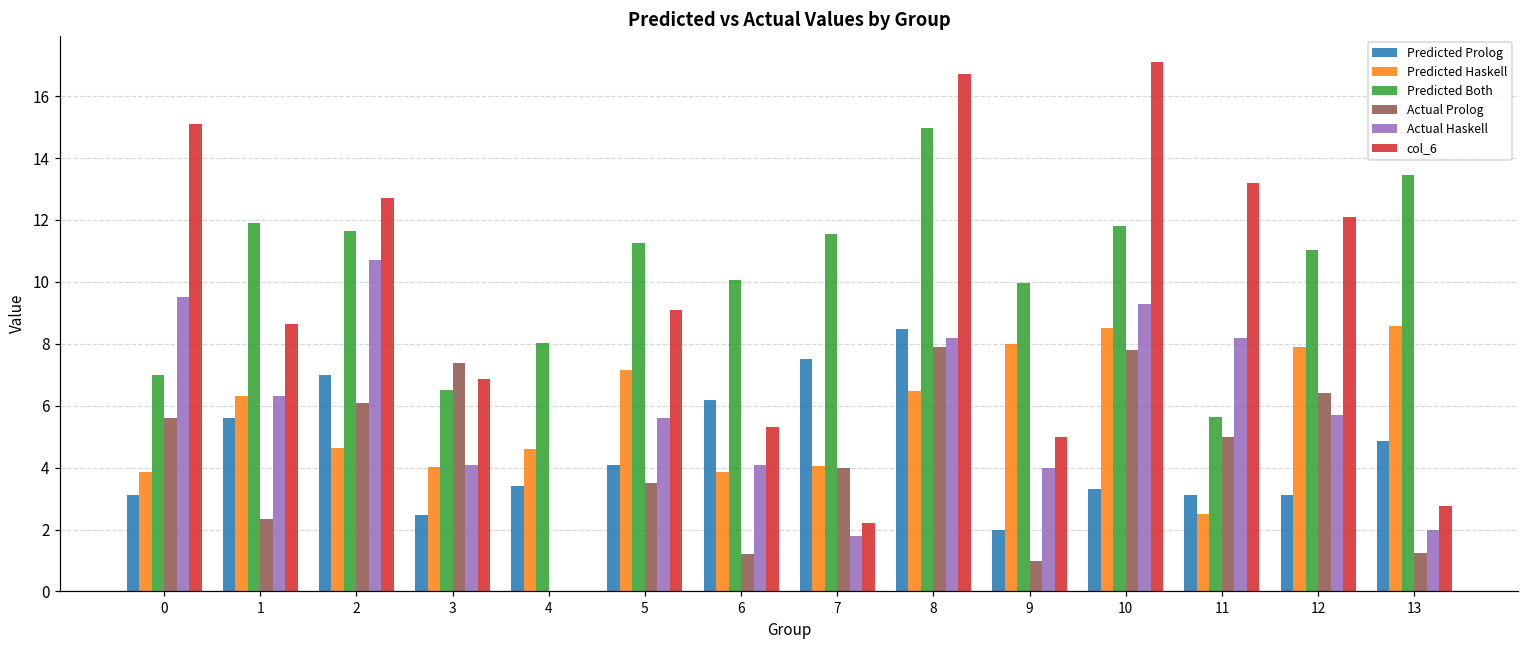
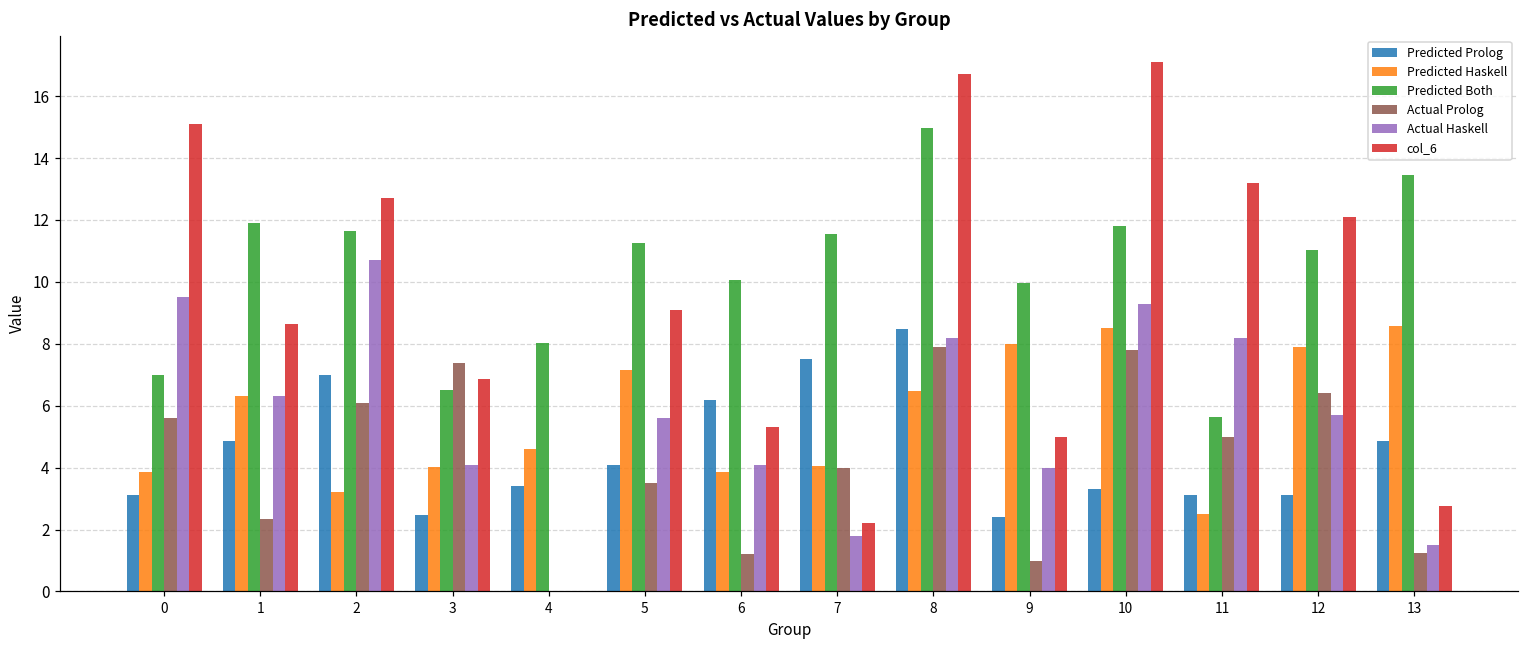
  {
    "Predicted Prolog": {
      "0": 3.1,
-     "1": 5.6,
+     "1": 4.9,
      "2": 7.0,
      "3": 2.5,
      "4": 3.4,
      "5": 4.1,
      "6": 6.2,
      "7": 7.5,
      "8": 8.5,
-     "9": 2.0,
+     "9": 2.4,
      "10": 3.3,
      "11": 3.1,
      "12": 3.1,
      "13": 4.9
    },
    "Predicted Haskell": {
      "0": 3.9,
      "1": 6.3,
-     "2": 4.6,
+     "2": 3.2,
      "3": 4.0,
      "4": 4.6,
      "5": 7.2,
      "6": 3.9,
      "7": 4.0,
      "8": 6.5,
      "9": 8.0,
      "10": 8.5,
      "11": 2.5,
      "12": 7.9,
      "13": 8.6
    },
    "Predicted Both": {
      "0": 7.0,
      "1": 11.9,
      "2": 11.6,
      "3": 6.5,
      "4": 8.0,
      "5": 11.2,
      "6": 10.1,
      "7": 11.6,
      "8": 15.0,
      "9": 10.0,
      "10": 11.8,
      "11": 5.6,
      "12": 11.0,
      "13": 13.4
    },
    "Actual Prolog": {
      "0": 5.6,
      "1": 2.4,
      "2": 6.1,
      "3": 7.4,
      "4": 0.0,
      "5": 3.5,
      "6": 1.2,
      "7": 4.0,
      "8": 7.9,
      "9": 1.0,
      "10": 7.8,
      "11": 5.0,
      "12": 6.4,
      "13": 1.3
    },
    "Actual Haskell": {
      "0": 9.5,
      "1": 6.3,
      "2": 10.7,
      "3": 4.1,
      "4": 0.0,
      "5": 5.6,
      "6": 4.1,
      "7": 1.8,
      "8": 8.2,
      "9": 4.0,
      "10": 9.3,
      "11": 8.2,
      "12": 5.7,
-     "13": 2.0
+     "13": 1.5
    },
    "col_6": {
      "0": 15.1,
      "1": 8.7,
      "2": 12.7,
      "3": 6.9,
      "4": 0.0,
      "5": 9.1,
      "6": 5.3,
      "7": 2.2,
      "8": 16.7,
      "9": 5.0,
      "10": 17.1,
      "11": 13.2,
      "12": 12.1,
      "13": 2.8
    }
  }
